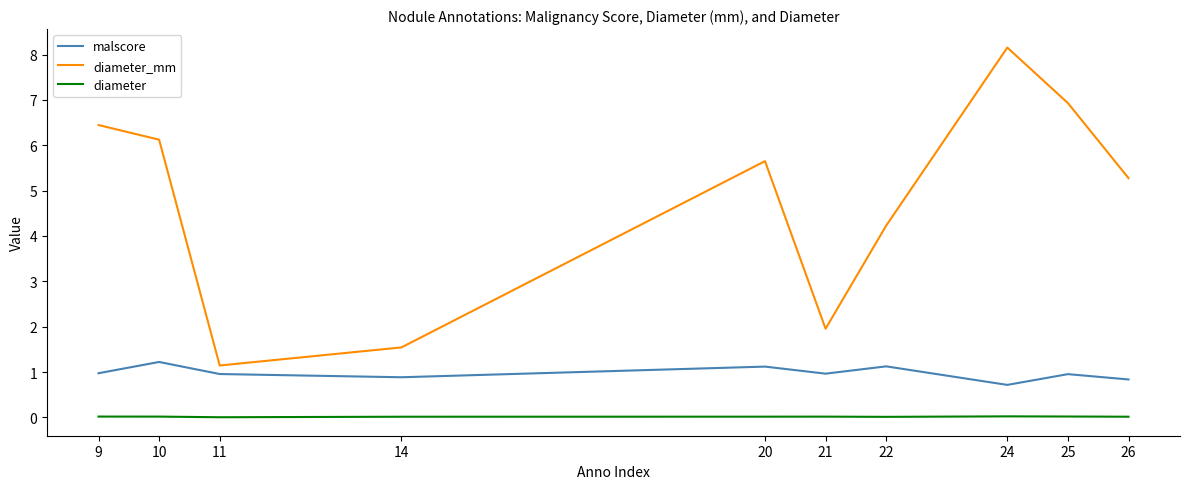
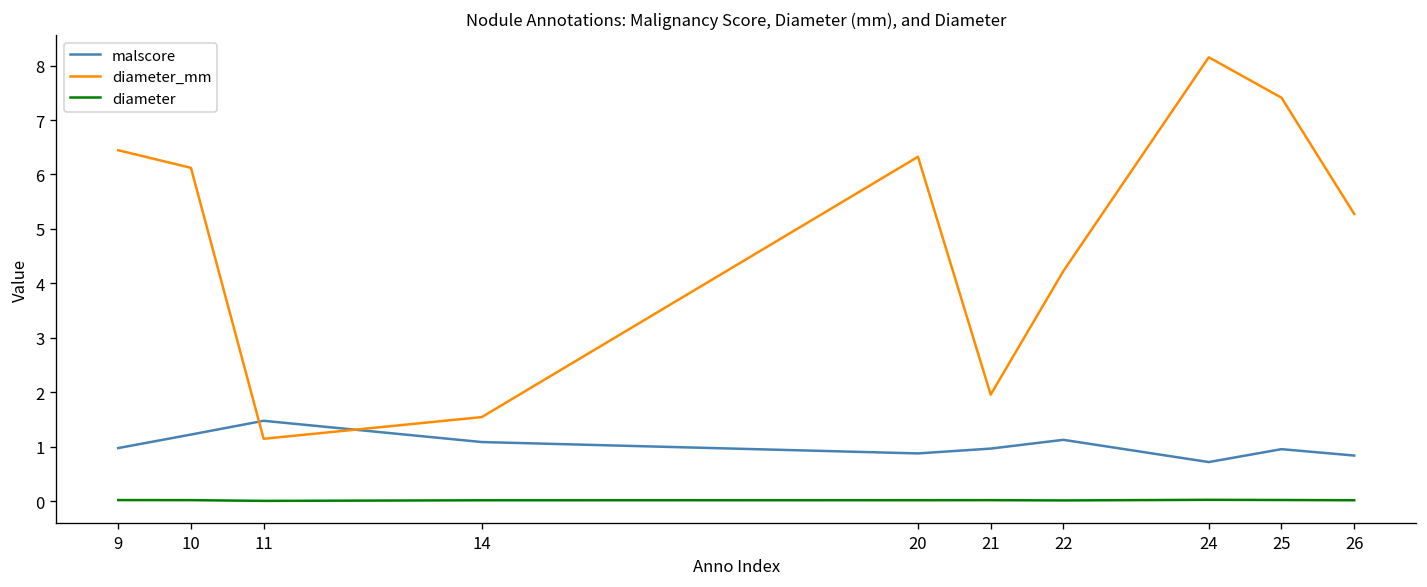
  {
    "malscore": {
      "9": 1.0,
      "10": 1.2,
-     "11": 1.0,
-     "14": 0.9,
-     "20": 1.1,
+     "11": 1.5,
+     "14": 1.1,
+     "20": 0.9,
      "21": 1.0,
      "22": 1.1,
      "24": 0.7,
      "25": 1.0,
      "26": 0.8
    },
    "diameter_mm": {
      "9": 6.4,
      "10": 6.1,
      "11": 1.1,
      "14": 1.5,
-     "20": 5.6,
+     "20": 6.3,
      "21": 2.0,
      "22": 4.2,
      "24": 8.2,
-     "25": 6.9,
+     "25": 7.4,
      "26": 5.3
    },
    "diameter": {
      "9": 0.0,
      "10": 0.0,
      "11": 0.0,
      "14": 0.0,
      "20": 0.0,
      "21": 0.0,
      "22": 0.0,
      "24": 0.0,
      "25": 0.0,
      "26": 0.0
    }
  }
